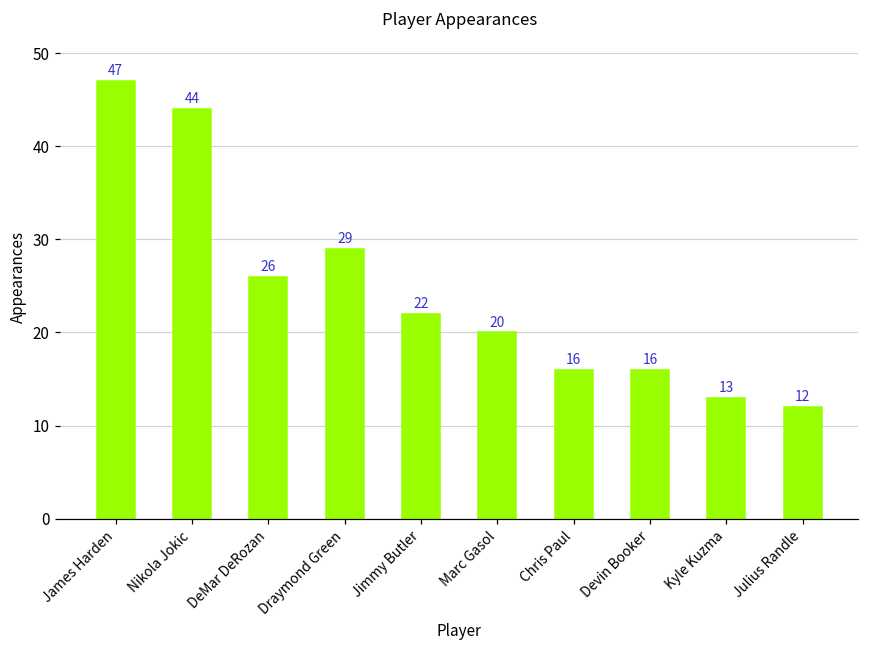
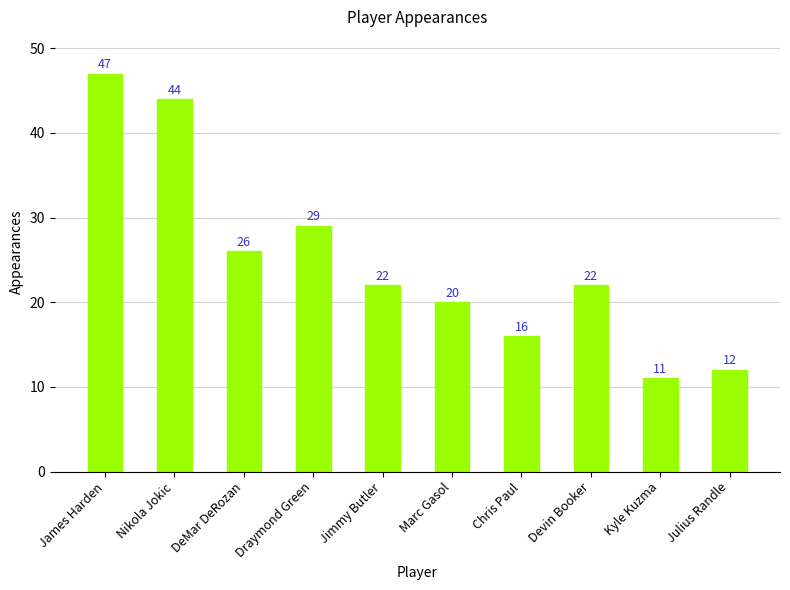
  {
    "James Harden": 47,
    "Nikola Jokic": 44,
    "DeMar DeRozan": 26,
    "Draymond Green": 29,
    "Jimmy Butler": 22,
    "Marc Gasol": 20,
    "Chris Paul": 16,
-   "Devin Booker": 16,
-   "Kyle Kuzma": 13,
+   "Devin Booker": 22,
+   "Kyle Kuzma": 11,
    "Julius Randle": 12
  }
